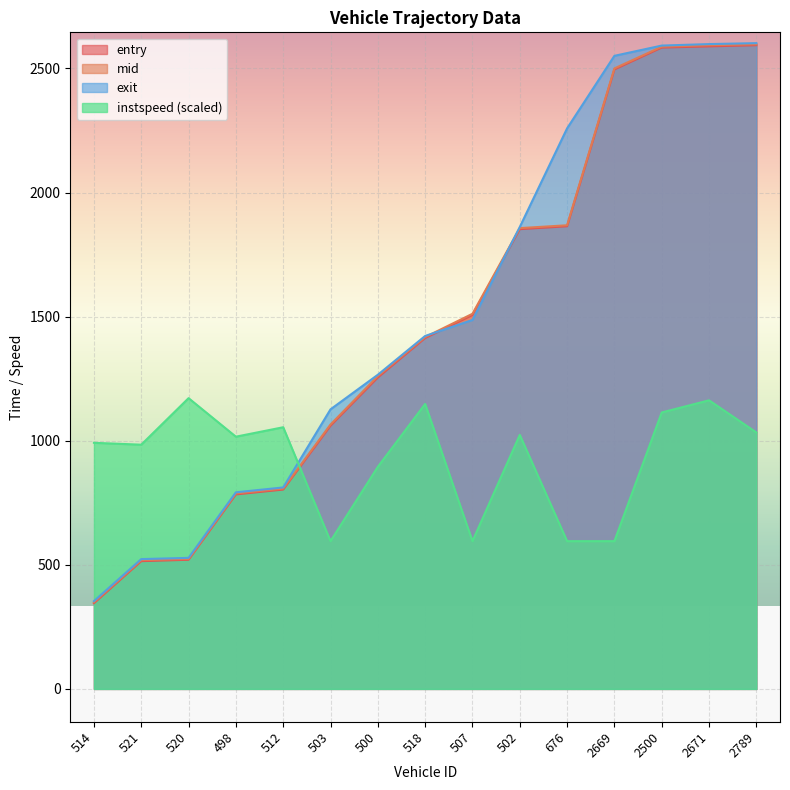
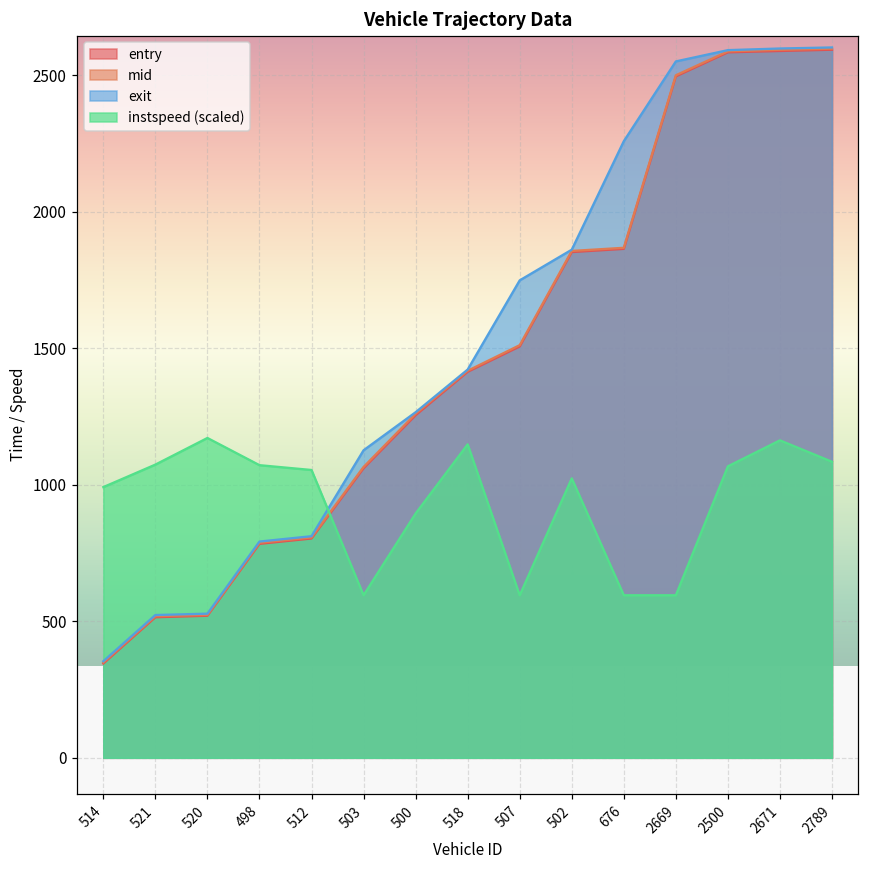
  {
    "exit": {
      "503": 1130,
-     "507": 1490,
+     "507": 1750,
      "676": 2260,
      "2669": 2550
    },
    "instspeed (scaled)": {
      "514": 990,
-     "521": 980,
+     "521": 1070,
      "520": 1170,
-     "498": 1020,
+     "498": 1070,
      "512": 1050,
      "503": 600,
      "500": 890,
      "518": 1150,
      "507": 600,
      "502": 1020,
      "676": 600,
      "2669": 600,
-     "2500": 1110,
+     "2500": 1070,
      "2671": 1160,
-     "2789": 1030
+     "2789": 1080
    }
  }
